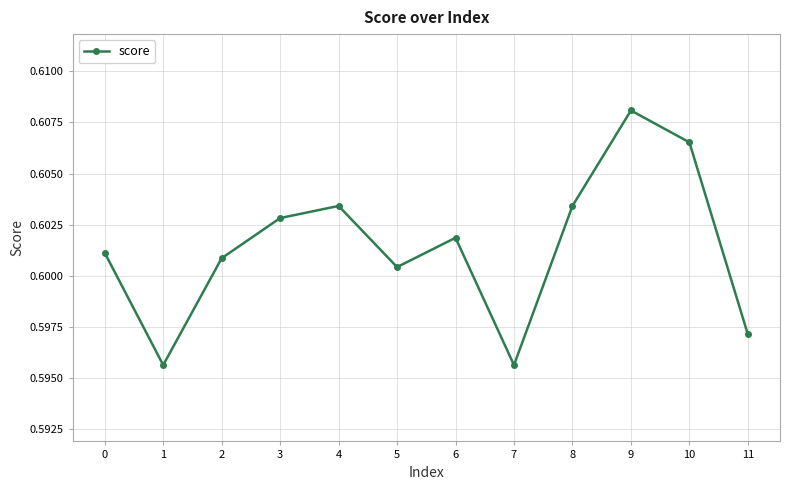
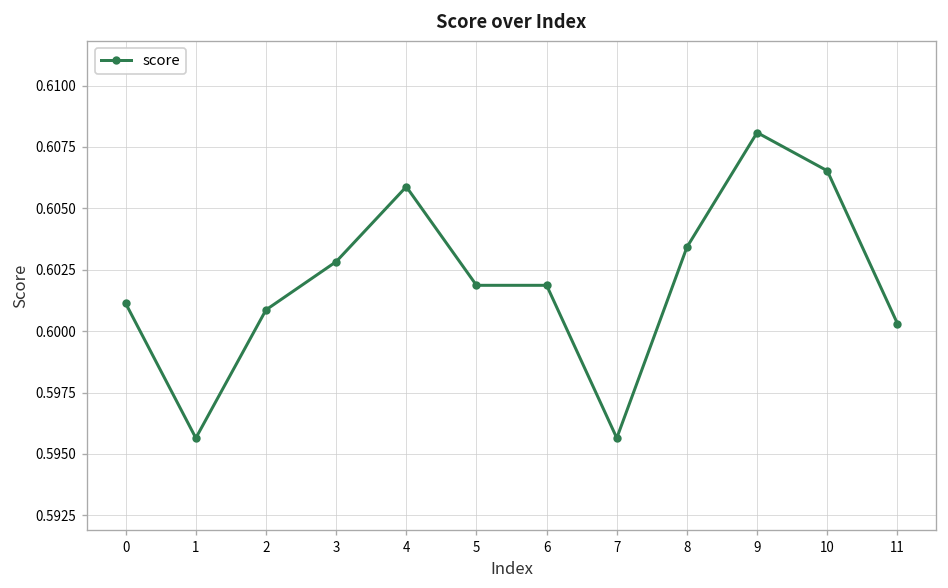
  {
    "0": 0.6011,
    "1": 0.5956,
    "2": 0.6009,
    "3": 0.6028,
-   "4": 0.6034,
-   "5": 0.6004,
+   "4": 0.6059,
+   "5": 0.6019,
    "6": 0.6019,
    "7": 0.5956,
    "8": 0.6034,
    "9": 0.6081,
    "10": 0.6065,
-   "11": 0.5971
+   "11": 0.6003
  }
